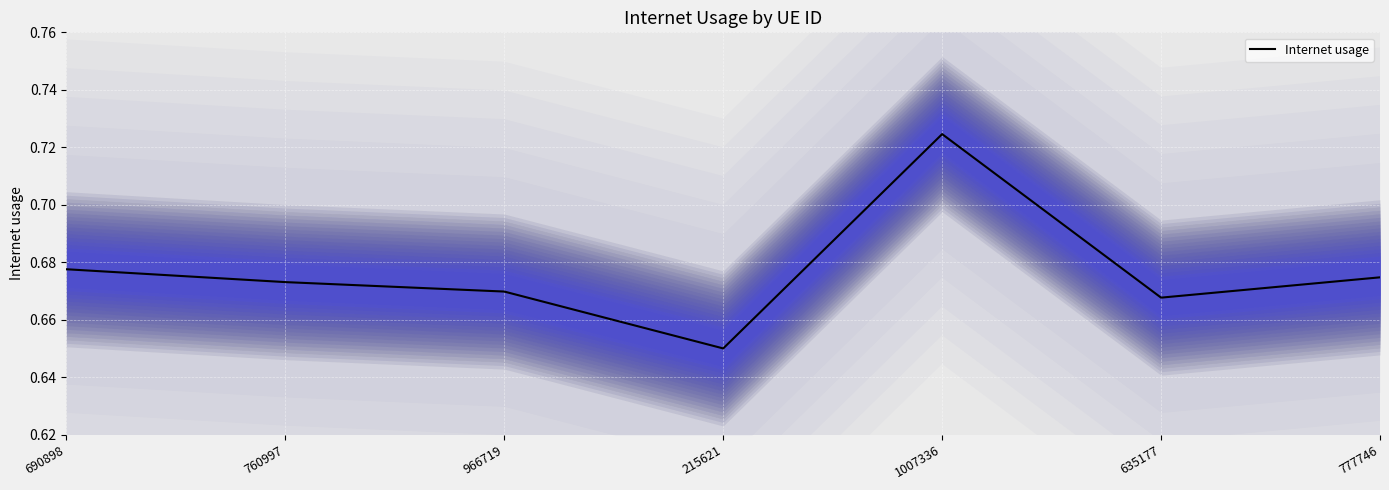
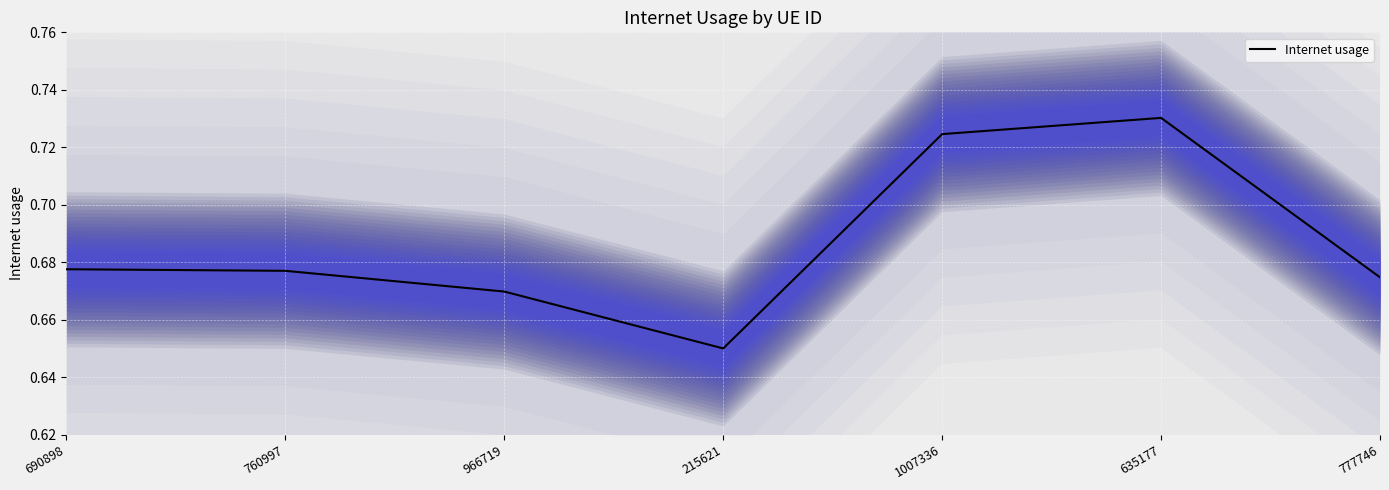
  {
    "Internet usage": {
      "690898": 0.678,
-     "760997": 0.673,
+     "760997": 0.677,
      "966719": 0.670,
      "215621": 0.650,
      "1007336": 0.725,
-     "635177": 0.668,
+     "635177": 0.730,
      "777746": 0.675
    }
  }
